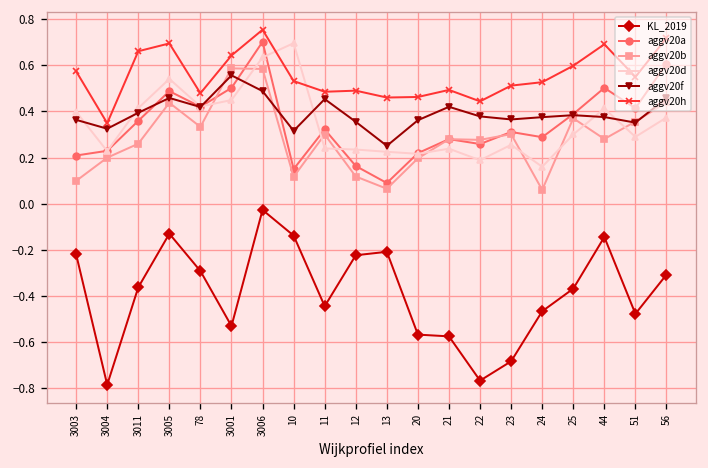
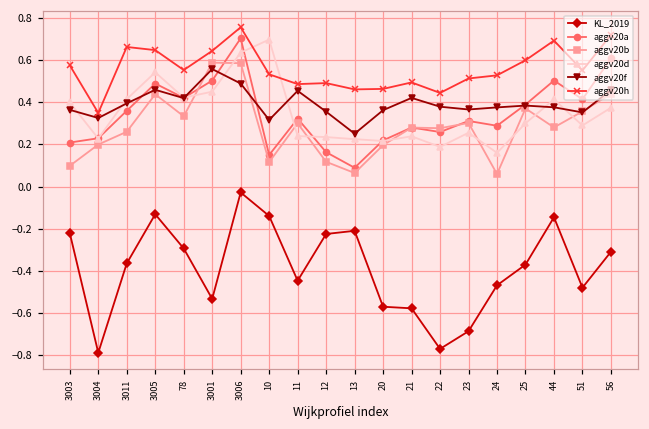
  {
    "aggv20a": {
      "3003": 0.21,
      "3011": 0.36,
      "3005": 0.49,
      "3001": 0.50,
      "3006": 0.70,
      "10": 0.15,
      "11": 0.32,
      "12": 0.16,
      "13": 0.09,
      "22": 0.26,
      "24": 0.29,
      "44": 0.50
    },
    "aggv20b": {
      "3003": 0.10,
      "3004": 0.20,
      "3011": 0.26,
      "3005": 0.44,
      "78": 0.33,
      "3001": 0.59,
      "3006": 0.58,
      "10": 0.12,
      "11": 0.30,
      "12": 0.12,
      "13": 0.06,
      "20": 0.20,
      "22": 0.28,
      "24": 0.06,
      "25": 0.37,
      "44": 0.28
    },
    "aggv20d": {
      "3003": 0.40,
      "3011": 0.41,
      "3005": 0.54,
      "3001": 0.45,
      "3006": 0.64,
      "10": 0.70,
      "11": 0.24,
      "12": 0.23,
      "13": 0.22,
      "21": 0.24,
      "22": 0.19,
      "23": 0.26,
      "24": 0.16,
      "25": 0.30,
      "44": 0.41,
      "51": 0.29,
      "56": 0.37
    },
    "aggv20h": {
      "3003": 0.57,
      "3004": 0.35,
      "3011": 0.66,
-     "3005": 0.70,
-     "78": 0.48,
+     "3005": 0.65,
+     "78": 0.55,
      "3001": 0.64,
      "3006": 0.76,
      "10": 0.53,
      "11": 0.49,
      "12": 0.49,
      "13": 0.46,
      "20": 0.46,
      "21": 0.49,
      "22": 0.44,
      "23": 0.51,
      "24": 0.53,
      "25": 0.60,
      "44": 0.69
    }
  }
